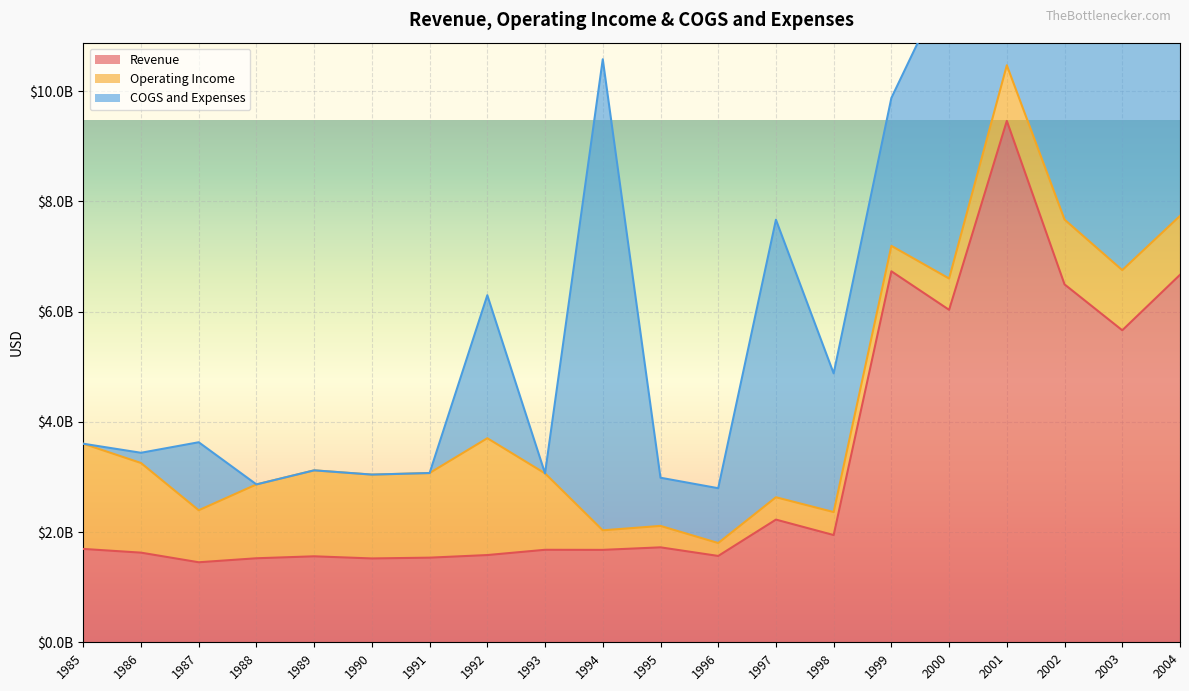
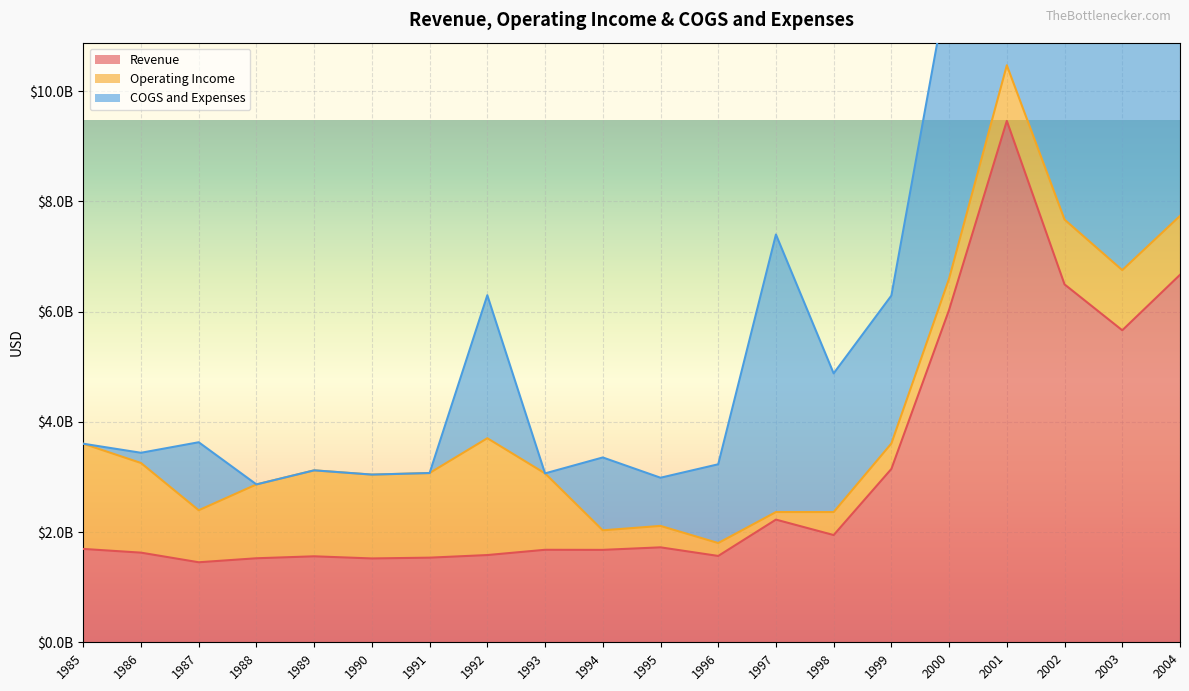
  {
    "Revenue": {
      "1985": "$1700000000",
      "1986": "$1600000000",
      "1987": "$1500000000",
      "1988": "$1500000000",
      "1989": "$1600000000",
      "1990": "$1500000000",
      "1991": "$1500000000",
      "1992": "$1600000000",
      "1993": "$1700000000",
      "1994": "$1700000000",
      "1995": "$1700000000",
      "1996": "$1600000000",
      "1997": "$2200000000",
      "1998": "$1900000000",
-     "1999": "$6700000000",
+     "1999": "$3100000000",
      "2000": "$6000000000",
      "2001": "$9500000000",
      "2002": "$6500000000",
      "2003": "$5700000000",
      "2004": "$6700000000"
    },
    "Operating Income": {
      "1986": "$1600000000",
      "1987": "$900000000",
      "1992": "$2100000000",
      "1994": "$400000000",
      "1995": "$400000000",
      "1996": "$200000000",
-     "1997": "$400000000",
+     "1997": "$100000000",
      "1998": "$400000000",
      "1999": "$500000000",
      "2000": "$600000000",
      "2001": "$1000000000",
      "2002": "$1200000000",
      "2003": "$1100000000",
      "2004": "$1100000000"
    },
    "COGS and Expenses": {
      "1986": "$200000000",
      "1987": "$1200000000",
      "1992": "$2600000000",
-     "1994": "$8500000000",
+     "1994": "$1300000000",
      "1995": "$900000000",
-     "1996": "$1000000000",
+     "1996": "$1400000000",
      "1997": "$5000000000",
      "1998": "$2500000000",
      "1999": "$2700000000"
    }
  }
